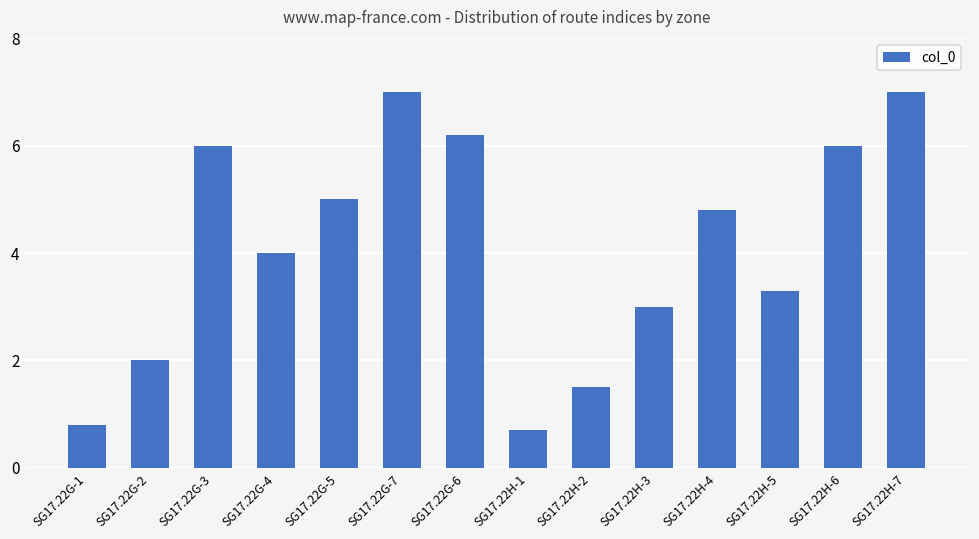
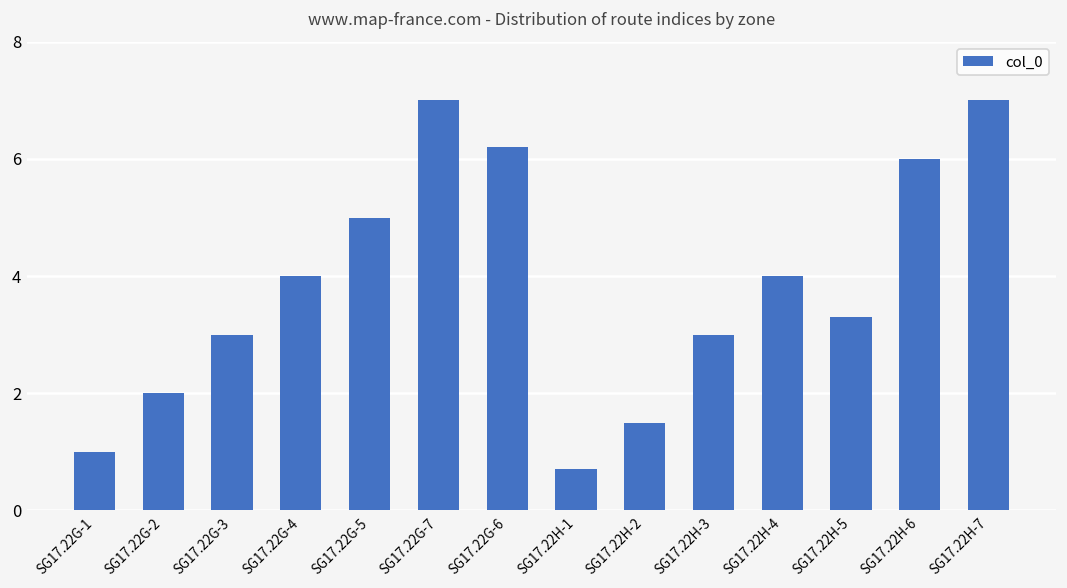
  {
-   "SG17.22G-1": 0.8,
+   "SG17.22G-1": 1.0,
    "SG17.22G-2": 2.0,
-   "SG17.22G-3": 6,
+   "SG17.22G-3": 3,
    "SG17.22G-4": 4.0,
    "SG17.22G-5": 5.0,
    "SG17.22G-7": 7.0,
    "SG17.22G-6": 6.2,
    "SG17.22H-1": 0.7,
    "SG17.22H-2": 1.5,
    "SG17.22H-3": 3.0,
-   "SG17.22H-4": 4.8,
+   "SG17.22H-4": 4.0,
    "SG17.22H-5": 3.3,
    "SG17.22H-6": 6.0,
    "SG17.22H-7": 7.0
  }
